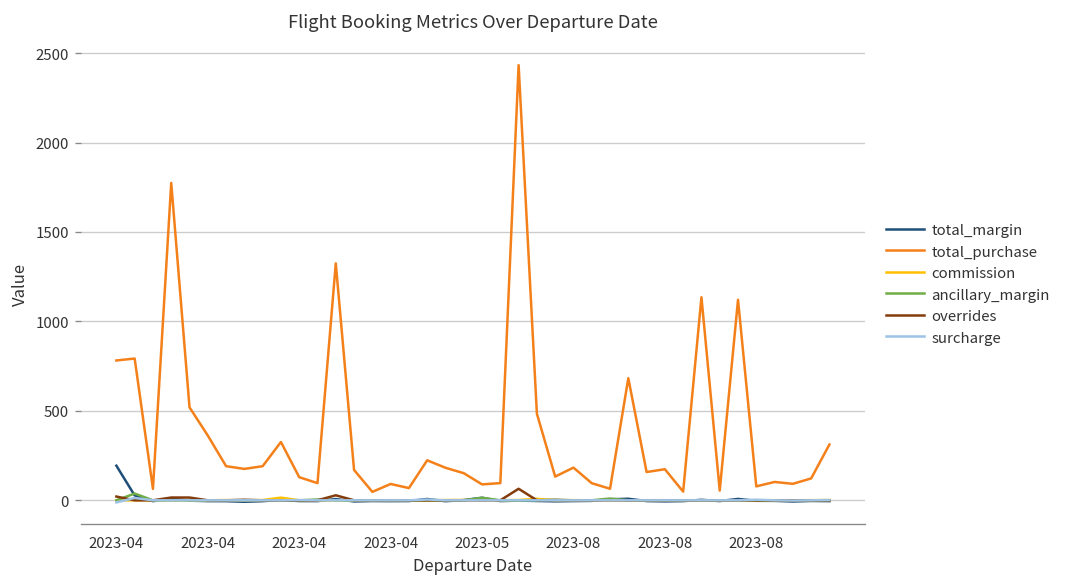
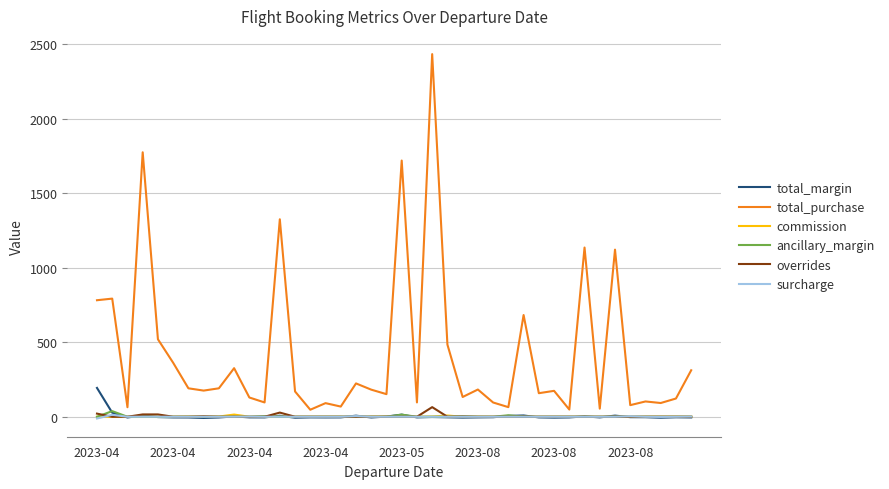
  {
    "total_purchase": {
-     "2023-05": 90
+     "2023-05": 1720
    }
  }
